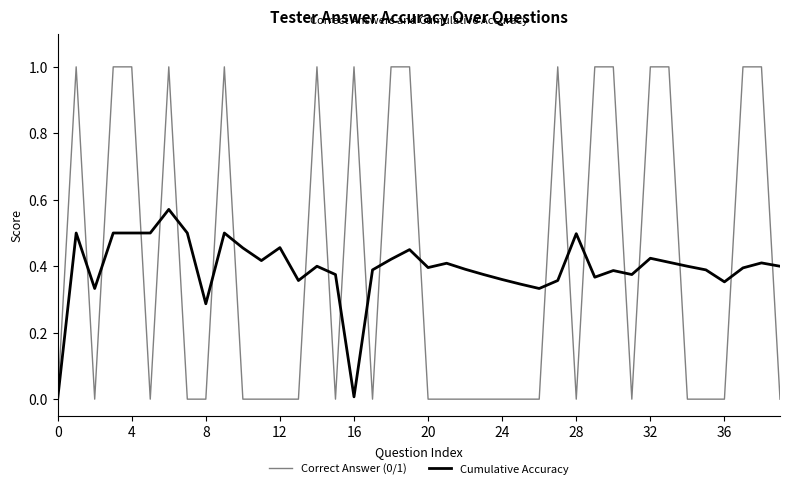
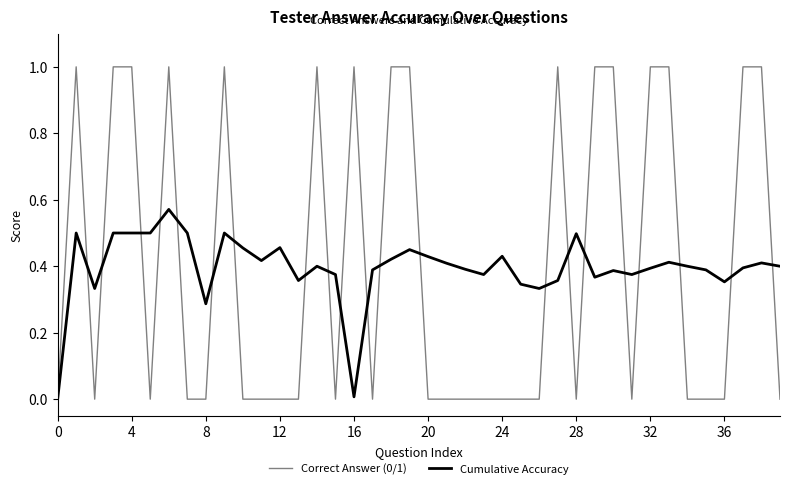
  {
    "Correct Answer (0/1)": {
      "4": 1.00,
      "8": 0.00,
      "12": 0.00,
      "16": 1.00,
      "20": 0.00,
      "24": 0.00,
      "28": 0.00,
      "32": 1.00,
      "36": 0.00
    },
    "Cumulative Accuracy": {
      "4": 0.50,
      "8": 0.29,
      "12": 0.46,
      "16": 0.01,
-     "20": 0.40,
-     "24": 0.36,
+     "20": 0.43,
+     "24": 0.43,
      "28": 0.50,
-     "32": 0.42,
+     "32": 0.39,
      "36": 0.35
    }
  }
